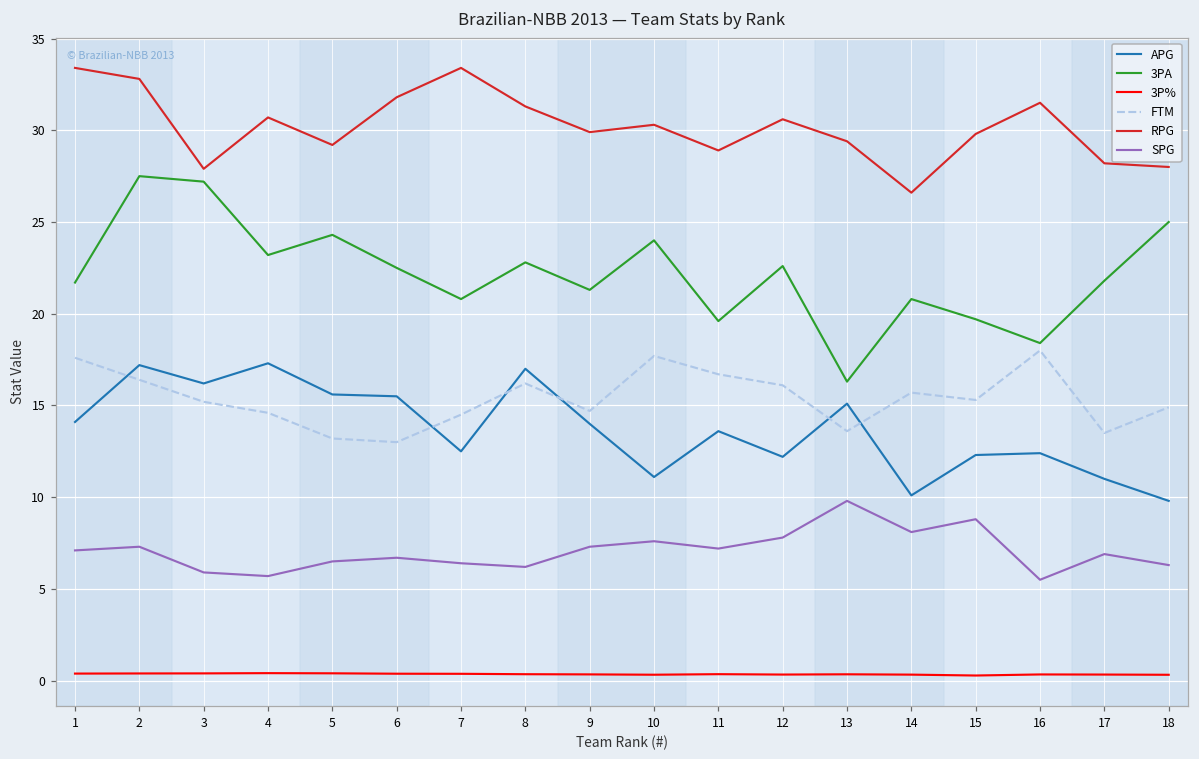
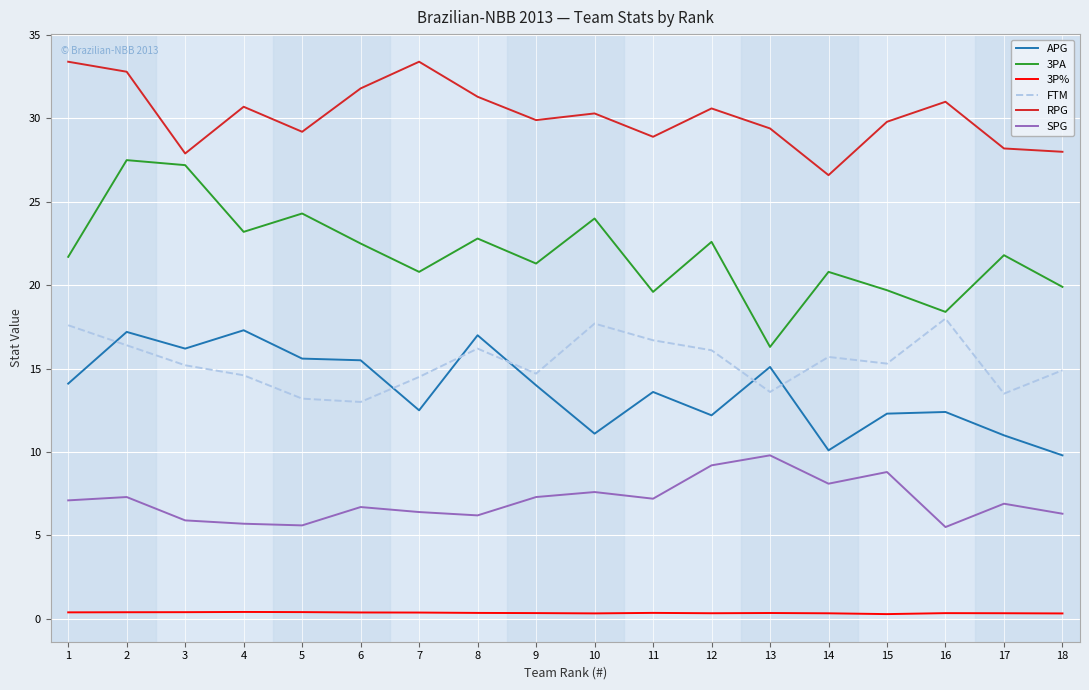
  {
    "APG": {
      "1": 14.1,
      "2": 17.2,
      "3": 16.2,
      "4": 17.3,
      "5": 15.6,
      "6": 15.5,
      "7": 12.5,
      "8": 17.0,
      "9": 14.0,
      "10": 11.1,
      "11": 13.6,
      "12": 12.2,
      "13": 15.1,
      "14": 10.1,
      "15": 12.3,
      "16": 12.4,
      "17": 11.0,
      "18": 9.8
    },
    "3PA": {
      "1": 21.7,
      "2": 27.5,
      "3": 27.2,
      "4": 23.2,
      "5": 24.3,
      "6": 22.5,
      "7": 20.8,
      "8": 22.8,
      "9": 21.3,
      "10": 24.0,
      "11": 19.6,
      "12": 22.6,
      "13": 16.3,
      "14": 20.8,
      "15": 19.7,
      "16": 18.4,
      "17": 21.8,
-     "18": 25.0
+     "18": 19.9
    },
    "3P%": {
      "1": 0.4,
      "2": 0.4,
      "3": 0.4,
      "4": 0.4,
      "5": 0.4,
      "6": 0.4,
      "7": 0.4,
      "8": 0.4,
      "9": 0.3,
      "10": 0.3,
      "11": 0.4,
      "12": 0.3,
      "13": 0.3,
      "14": 0.3,
      "15": 0.3,
      "16": 0.3,
      "17": 0.3,
      "18": 0.3
    },
    "FTM": {
      "1": 17.6,
      "2": 16.4,
      "3": 15.2,
      "4": 14.6,
      "5": 13.2,
      "6": 13.0,
      "7": 14.5,
      "8": 16.2,
      "9": 14.7,
      "10": 17.7,
      "11": 16.7,
      "12": 16.1,
      "13": 13.6,
      "14": 15.7,
      "15": 15.3,
      "16": 18.0,
      "17": 13.5,
      "18": 14.9
    },
    "RPG": {
      "2": 32.8,
      "3": 27.9,
      "4": 30.7,
      "5": 29.2,
      "6": 31.8,
      "7": 33.4,
      "8": 31.3,
      "9": 29.9,
      "10": 30.3,
      "11": 28.9,
      "12": 30.6,
      "13": 29.4,
      "14": 26.6,
      "15": 29.8,
-     "16": 31.5,
+     "16": 31.0,
      "17": 28.2,
      "18": 28.0
    },
    "SPG": {
      "1": 7.1,
      "2": 7.3,
      "3": 5.9,
      "4": 5.7,
-     "5": 6.5,
+     "5": 5.6,
      "6": 6.7,
      "7": 6.4,
      "8": 6.2,
      "9": 7.3,
      "10": 7.6,
      "11": 7.2,
-     "12": 7.8,
+     "12": 9.2,
      "13": 9.8,
      "14": 8.1,
      "15": 8.8,
      "16": 5.5,
      "17": 6.9,
      "18": 6.3
    }
  }
